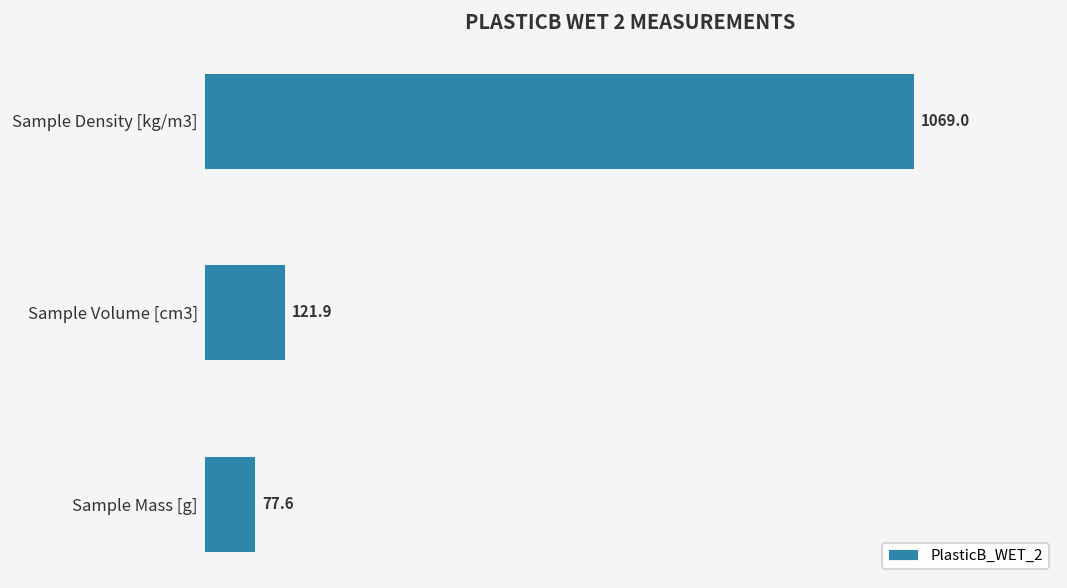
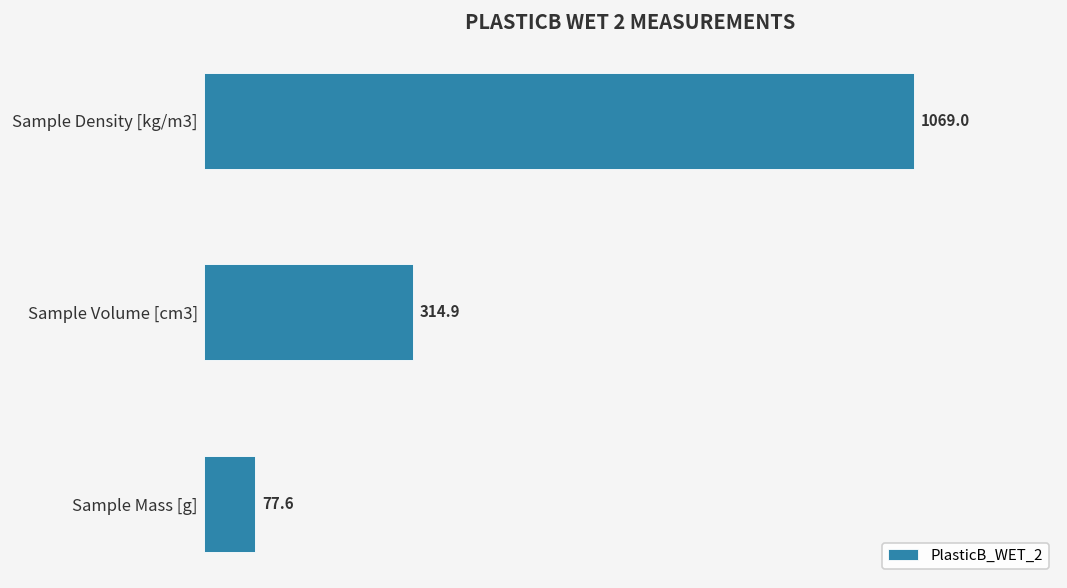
  {
    "Sample Density [kg/m3]": 1069.0,
-   "Sample Volume [cm3]": 121.9,
+   "Sample Volume [cm3]": 314.9,
    "Sample Mass [g]": 77.6
  }
